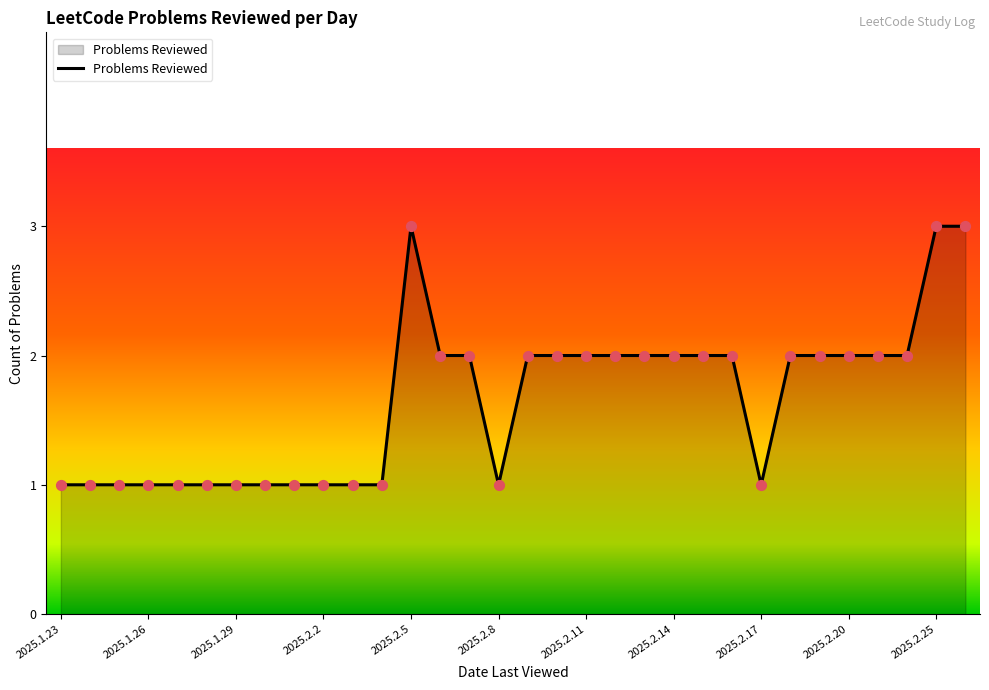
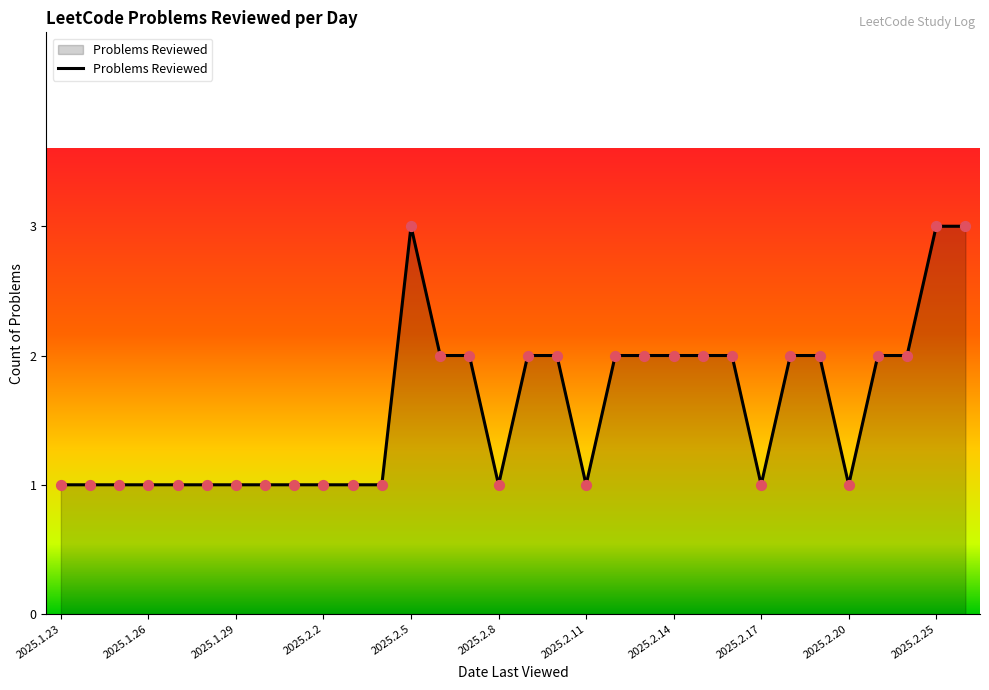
  {
    "2025.1.23": 1,
    "2025.1.26": 1,
    "2025.1.29": 1,
    "2025.2.2": 1,
    "2025.2.5": 3,
    "2025.2.8": 1,
-   "2025.2.11": 2,
+   "2025.2.11": 1,
    "2025.2.14": 2,
    "2025.2.17": 1,
-   "2025.2.20": 2,
+   "2025.2.20": 1,
    "2025.2.25": 3
  }
